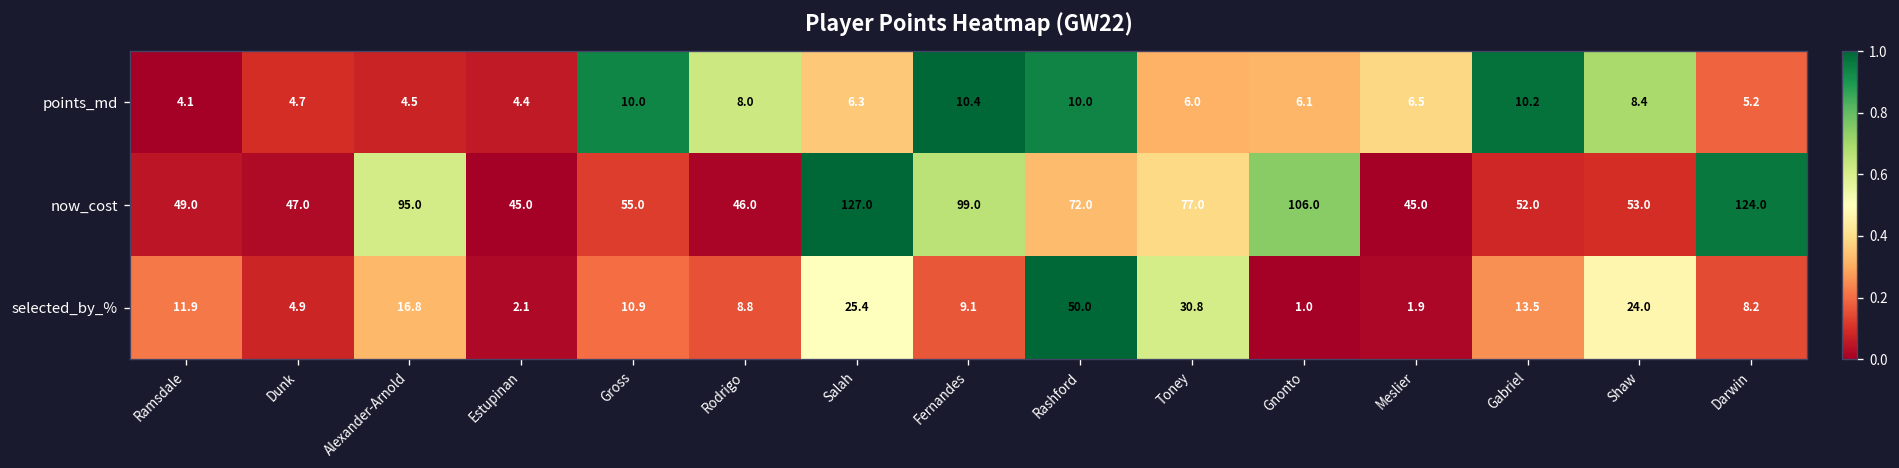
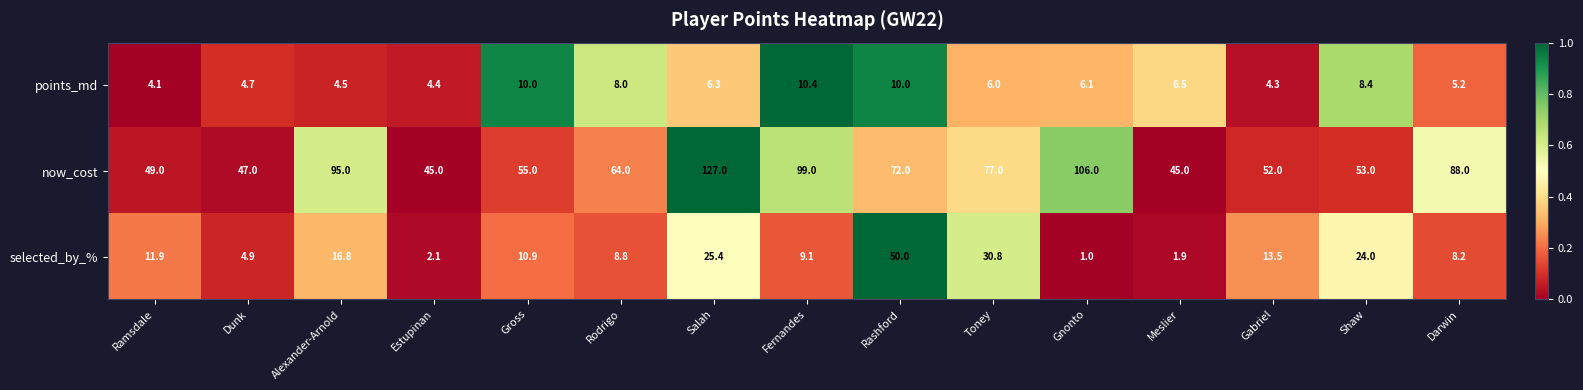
  {
    "points_md": {
      "Ramsdale": 4.1,
      "Dunk": 4.7,
      "Alexander-Arnold": 4.5,
      "Estupinan": 4.4,
      "Gross": 10.0,
      "Rodrigo": 8.0,
      "Salah": 6.3,
      "Fernandes": 10.4,
      "Rashford": 10.0,
      "Toney": 6.0,
      "Gnonto": 6.1,
      "Meslier": 6.5,
-     "Gabriel": 10.2,
+     "Gabriel": 4.3,
      "Shaw": 8.4,
      "Darwin": 5.2
    },
    "now_cost": {
      "Ramsdale": 49.0,
      "Dunk": 47.0,
      "Alexander-Arnold": 95.0,
      "Estupinan": 45.0,
      "Gross": 55.0,
-     "Rodrigo": 46.0,
+     "Rodrigo": 64.0,
      "Salah": 127.0,
      "Fernandes": 99.0,
      "Rashford": 72.0,
      "Toney": 77.0,
      "Gnonto": 106.0,
      "Meslier": 45.0,
      "Gabriel": 52.0,
      "Shaw": 53.0,
-     "Darwin": 124.0
+     "Darwin": 88.0
    },
    "selected_by_%": {
      "Ramsdale": 11.9,
      "Dunk": 4.9,
      "Alexander-Arnold": 16.8,
      "Estupinan": 2.1,
      "Gross": 10.9,
      "Rodrigo": 8.8,
      "Salah": 25.4,
      "Fernandes": 9.1,
      "Rashford": 50.0,
      "Toney": 30.8,
      "Gnonto": 1.0,
      "Meslier": 1.9,
      "Gabriel": 13.5,
      "Shaw": 24.0,
      "Darwin": 8.2
    }
  }
